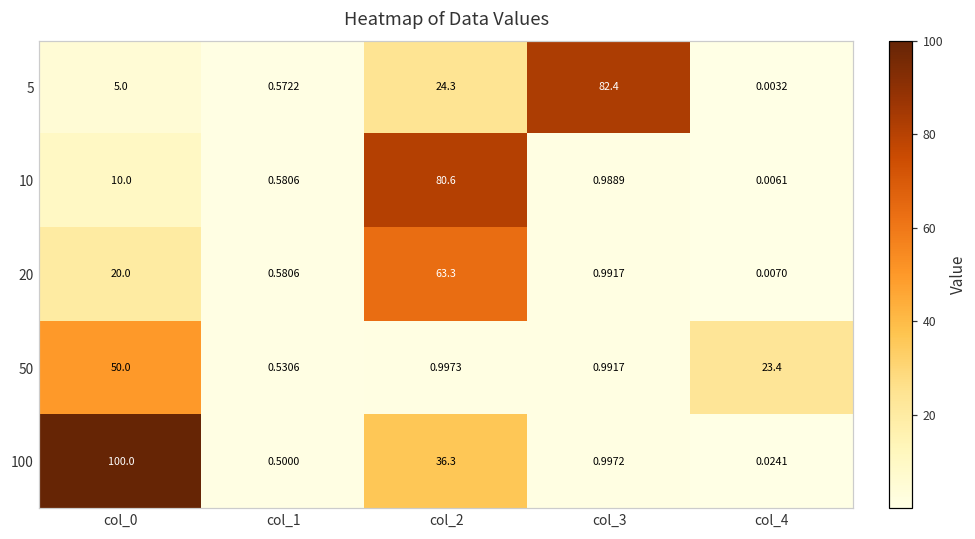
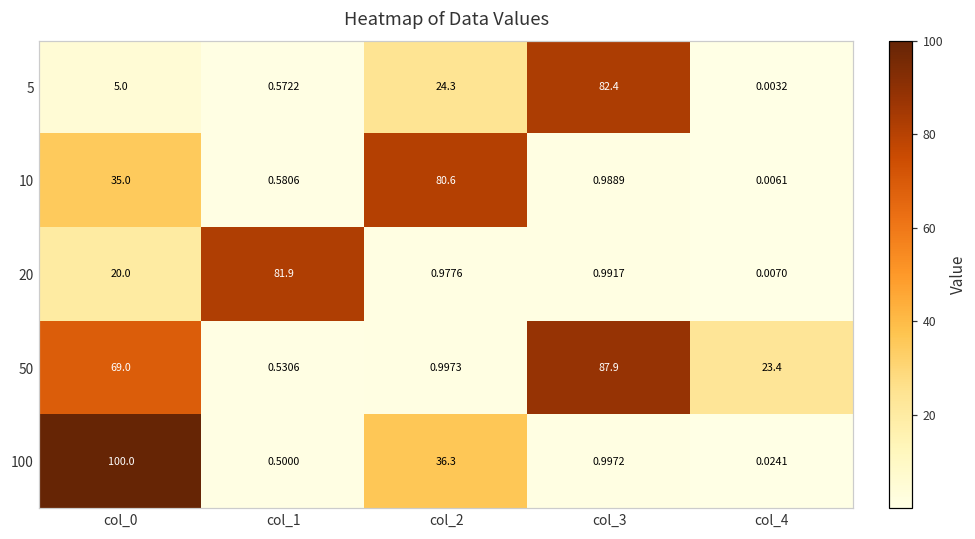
  {
    "5": {
      "col_0": 5.0,
      "col_1": 0.5722,
      "col_2": 24.3,
      "col_3": 82.4,
      "col_4": 0.0032
    },
    "10": {
-     "col_0": 10.0,
+     "col_0": 35.0,
      "col_1": 0.5806,
      "col_2": 80.6,
      "col_3": 0.9889,
      "col_4": 0.0061
    },
    "20": {
      "col_0": 20.0,
-     "col_1": 0.5806,
-     "col_2": 63.3,
+     "col_1": 81.9,
+     "col_2": 0.9776,
      "col_3": 0.9917,
      "col_4": 0.0070
    },
    "50": {
-     "col_0": 50.0,
+     "col_0": 69.0,
      "col_1": 0.5306,
      "col_2": 0.9973,
-     "col_3": 0.9917,
+     "col_3": 87.9,
      "col_4": 23.4
    },
    "100": {
      "col_0": 100.0,
      "col_1": 0.5000,
      "col_2": 36.3,
      "col_3": 0.9972,
      "col_4": 0.0241
    }
  }
